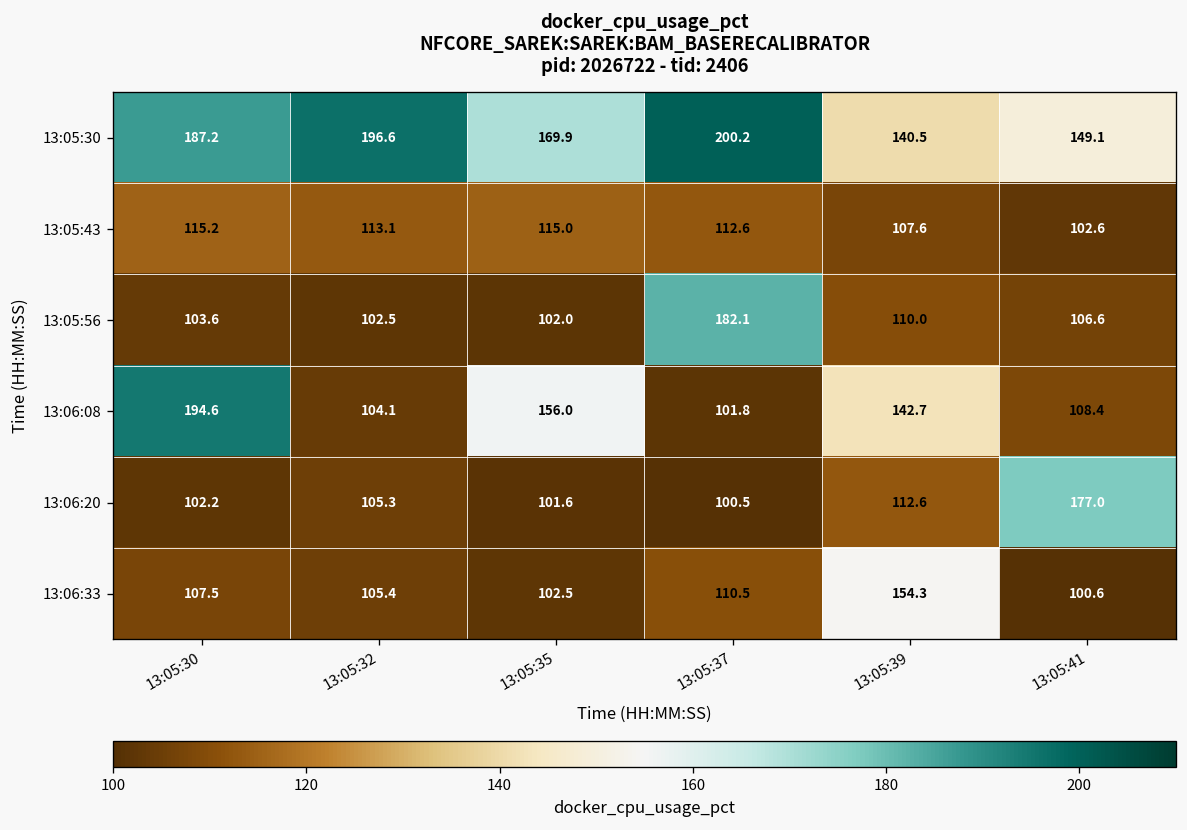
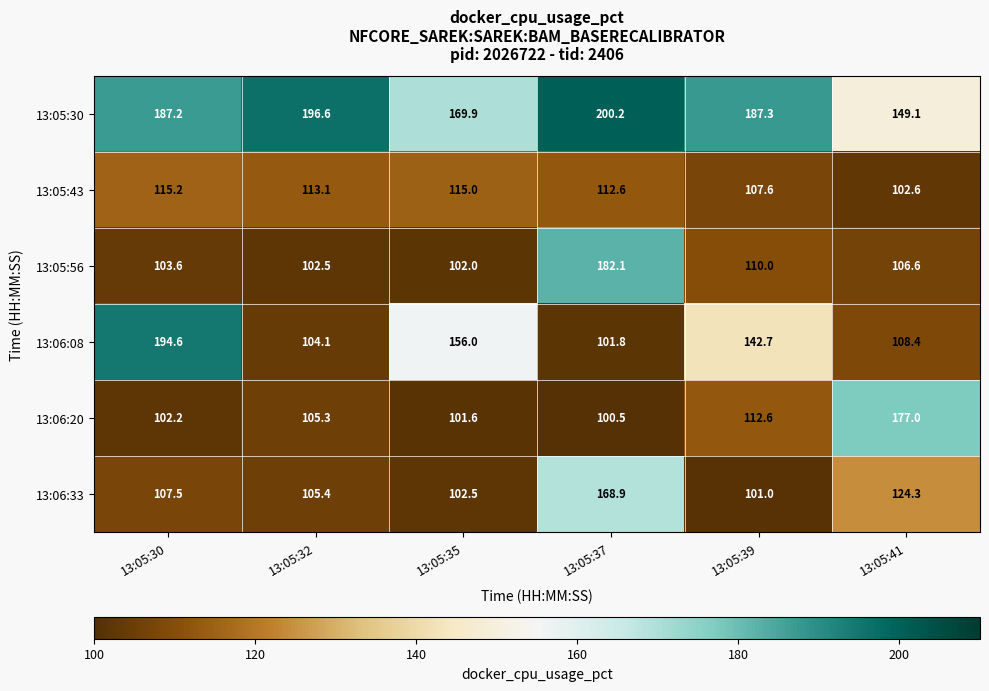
  {
    "13:05:30": {
      "13:05:30": 187.2,
      "13:05:32": 196.6,
      "13:05:35": 169.9,
      "13:05:37": 200.2,
-     "13:05:39": 140.5,
+     "13:05:39": 187.3,
      "13:05:41": 149.1
    },
    "13:05:43": {
      "13:05:30": 115.2,
      "13:05:32": 113.1,
      "13:05:35": 115.0,
      "13:05:37": 112.6,
      "13:05:39": 107.6,
      "13:05:41": 102.6
    },
    "13:05:56": {
      "13:05:30": 103.6,
      "13:05:32": 102.5,
      "13:05:35": 102.0,
      "13:05:37": 182.1,
      "13:05:39": 110.0,
      "13:05:41": 106.6
    },
    "13:06:08": {
      "13:05:30": 194.6,
      "13:05:32": 104.1,
      "13:05:35": 156.0,
      "13:05:37": 101.8,
      "13:05:39": 142.7,
      "13:05:41": 108.4
    },
    "13:06:20": {
      "13:05:30": 102.2,
      "13:05:32": 105.3,
      "13:05:35": 101.6,
      "13:05:37": 100.5,
      "13:05:39": 112.6,
      "13:05:41": 177.0
    },
    "13:06:33": {
      "13:05:30": 107.5,
      "13:05:32": 105.4,
      "13:05:35": 102.5,
-     "13:05:37": 110.5,
-     "13:05:39": 154.3,
-     "13:05:41": 100.6
+     "13:05:37": 168.9,
+     "13:05:39": 101.0,
+     "13:05:41": 124.3
    }
  }
